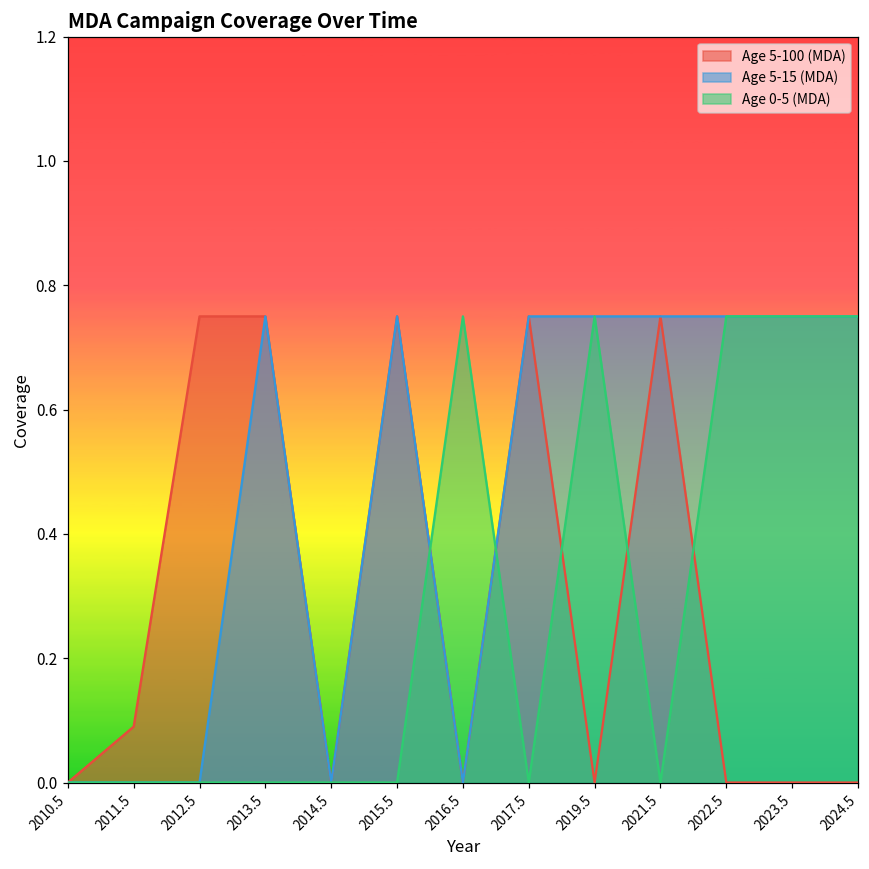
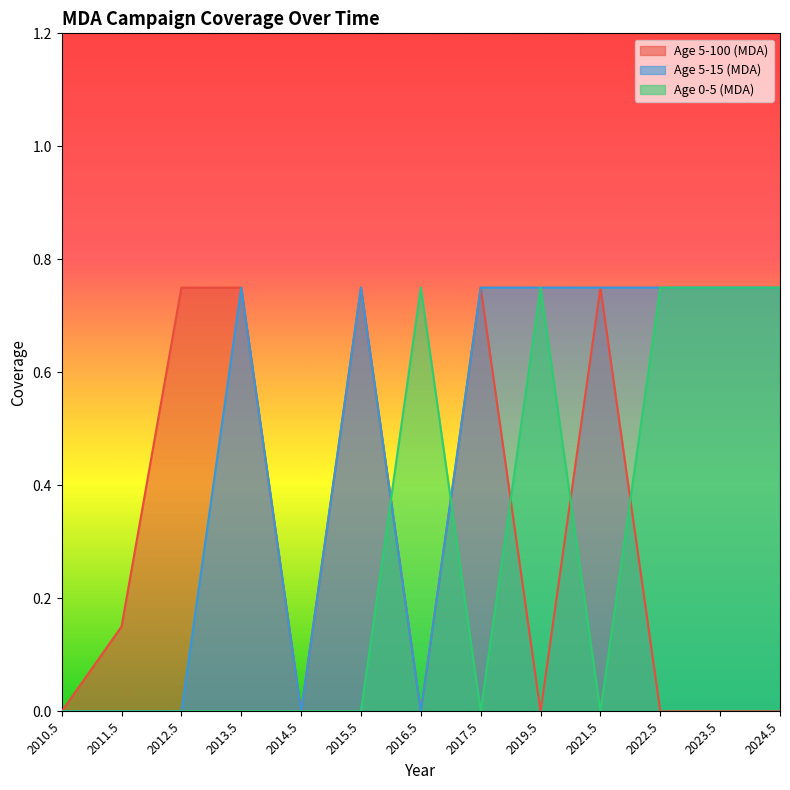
  {
    "Age 5-100 (MDA)": {
-     "2011.5": 0.09,
+     "2011.5": 0.15,
      "2012.5": 0.75,
      "2019.5": 0.00,
      "2022.5": 0.00,
      "2023.5": 0.00,
      "2024.5": 0.00
    },
    "Age 0-5 (MDA)": {
      "2013.5": 0.00,
      "2015.5": 0.00,
      "2016.5": 0.75,
      "2017.5": 0.00,
      "2021.5": 0.00
    }
  }
